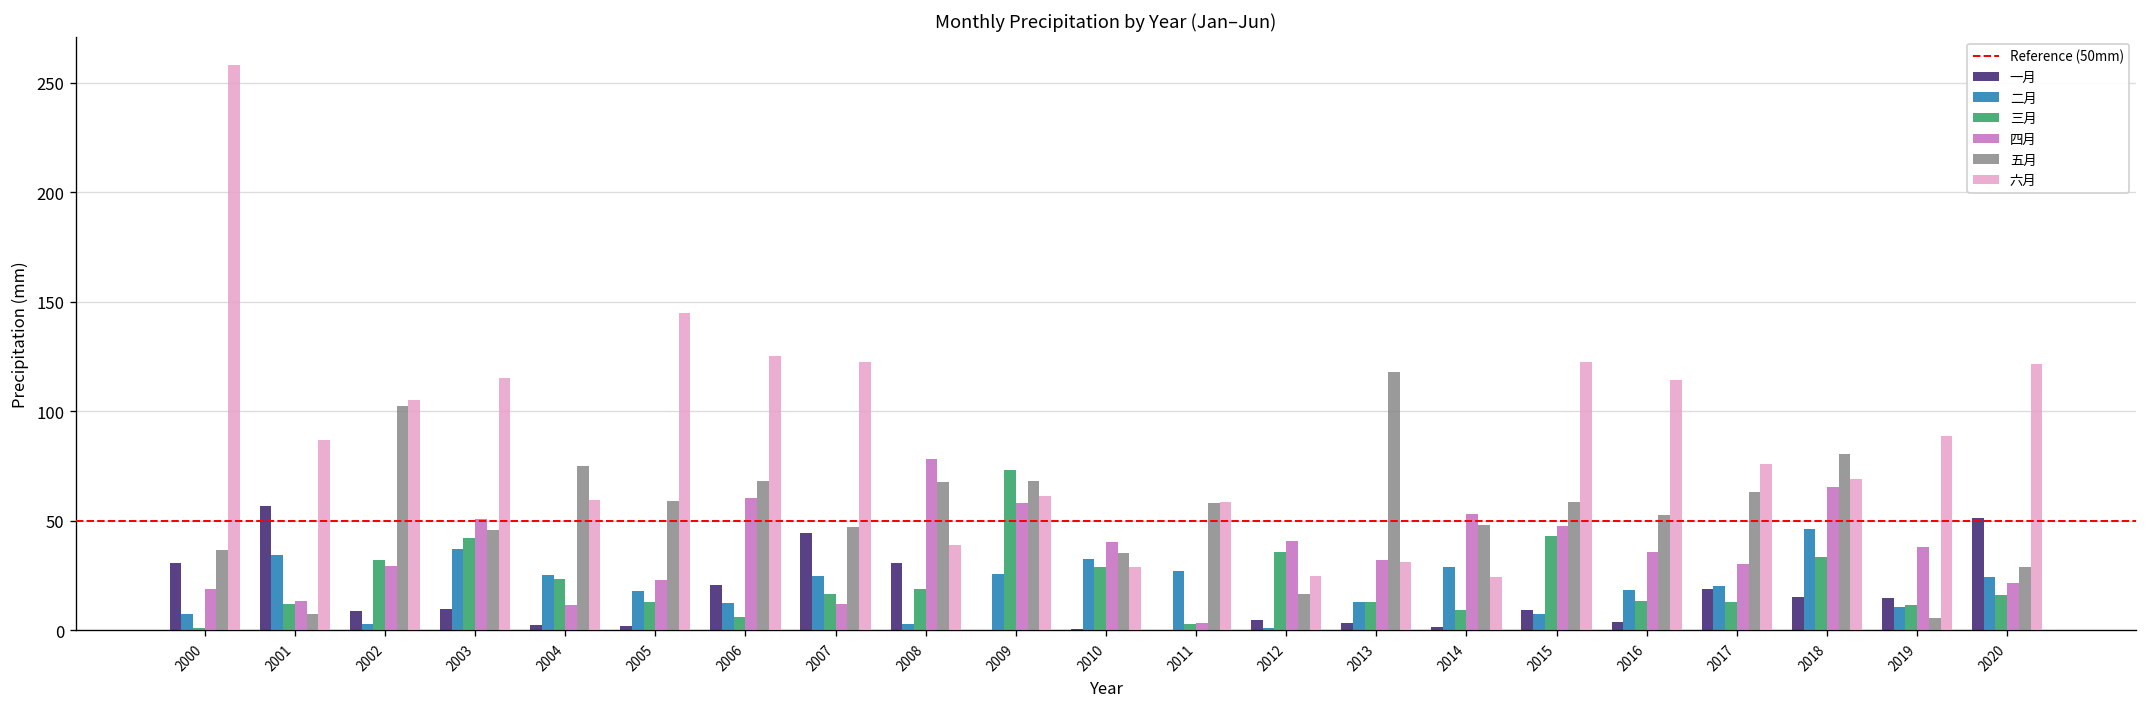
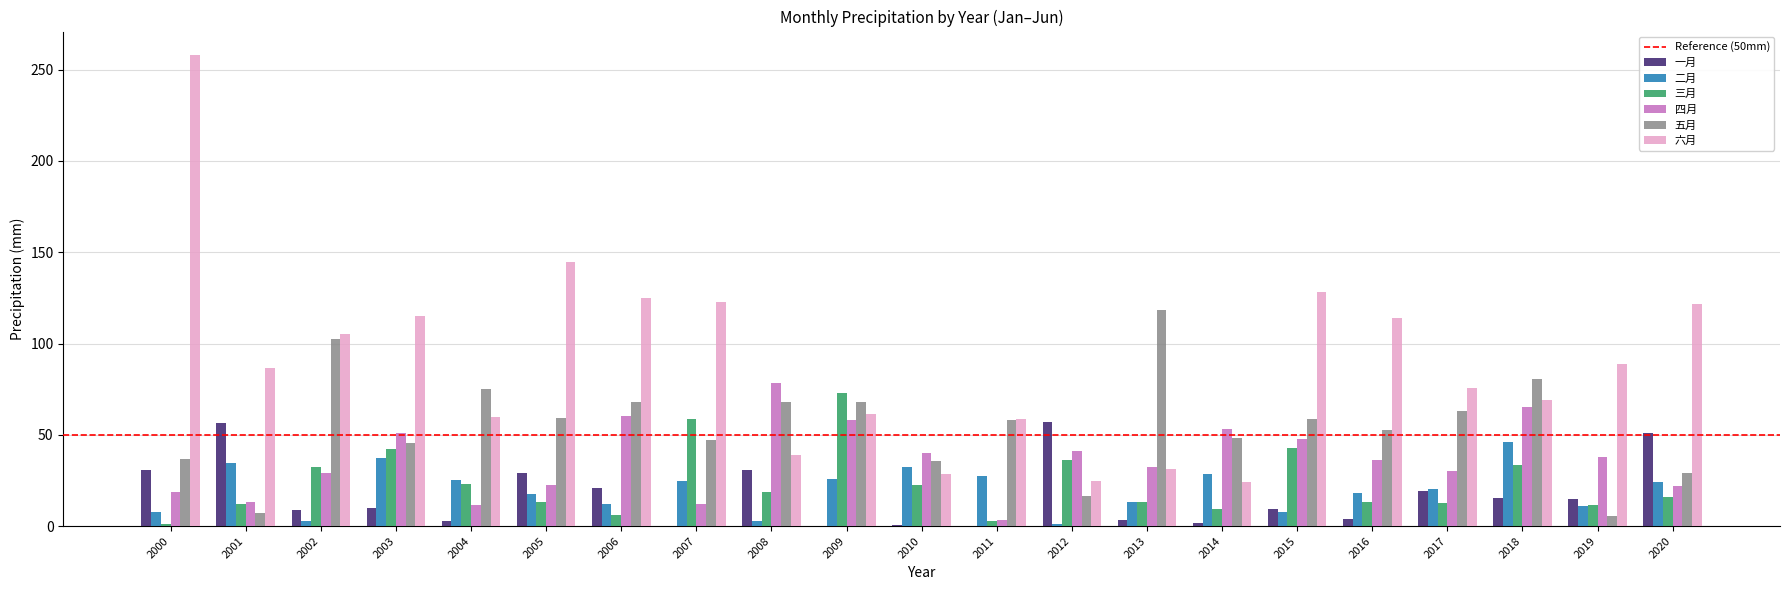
  {
    "一月": {
      "2000": 31,
      "2001": 57,
      "2002": 9,
      "2003": 10,
      "2004": 3,
-     "2005": 2,
+     "2005": 29,
      "2006": 21,
-     "2007": 45,
+     "2007": 0,
      "2008": 31,
-     "2012": 5,
+     "2012": 57,
      "2013": 3,
      "2014": 2,
      "2015": 9,
      "2016": 4,
      "2017": 19,
      "2018": 15,
      "2019": 15,
      "2020": 51
    },
    "二月": {
      "2000": 7,
      "2001": 34,
      "2002": 3,
      "2003": 37,
      "2004": 25,
      "2005": 18,
      "2006": 12,
      "2007": 25,
      "2008": 3,
      "2009": 26,
      "2010": 33,
      "2011": 27,
      "2013": 13,
      "2014": 29,
      "2015": 8,
      "2016": 18,
      "2017": 20,
      "2018": 46,
      "2019": 11,
      "2020": 24
    },
    "三月": {
      "2001": 12,
      "2002": 32,
      "2003": 42,
      "2004": 23,
      "2005": 13,
      "2006": 6,
-     "2007": 17,
+     "2007": 59,
      "2008": 19,
      "2009": 73,
-     "2010": 29,
+     "2010": 23,
      "2011": 3,
      "2012": 36,
      "2013": 13,
      "2014": 10,
      "2015": 43,
      "2016": 13,
      "2017": 13,
      "2018": 34,
      "2019": 11,
      "2020": 16
    },
    "四月": {
      "2000": 19,
      "2001": 13,
      "2002": 29,
      "2003": 51,
      "2004": 12,
      "2005": 23,
      "2006": 60,
      "2007": 12,
      "2008": 78,
      "2009": 58,
      "2010": 40,
      "2011": 3,
      "2012": 41,
      "2013": 32,
      "2014": 53,
      "2015": 48,
      "2016": 36,
      "2017": 30,
      "2018": 65,
      "2019": 38,
      "2020": 22
    },
    "五月": {
      "2000": 37,
      "2001": 7,
      "2002": 102,
      "2003": 46,
      "2004": 75,
      "2005": 59,
      "2006": 68,
      "2007": 47,
      "2008": 68,
      "2009": 68,
      "2010": 35,
      "2011": 58,
      "2012": 16,
      "2013": 118,
      "2014": 48,
      "2015": 59,
      "2016": 53,
      "2017": 63,
      "2018": 81,
      "2019": 6,
      "2020": 29
    },
    "六月": {
      "2000": 258,
      "2001": 87,
      "2002": 105,
      "2003": 115,
      "2004": 60,
      "2005": 145,
      "2006": 125,
      "2007": 123,
      "2008": 39,
      "2009": 61,
      "2010": 29,
      "2011": 59,
      "2012": 25,
      "2013": 31,
      "2014": 24,
-     "2015": 122,
+     "2015": 128,
      "2016": 114,
      "2017": 76,
      "2018": 69,
      "2019": 89,
      "2020": 121
    }
  }
